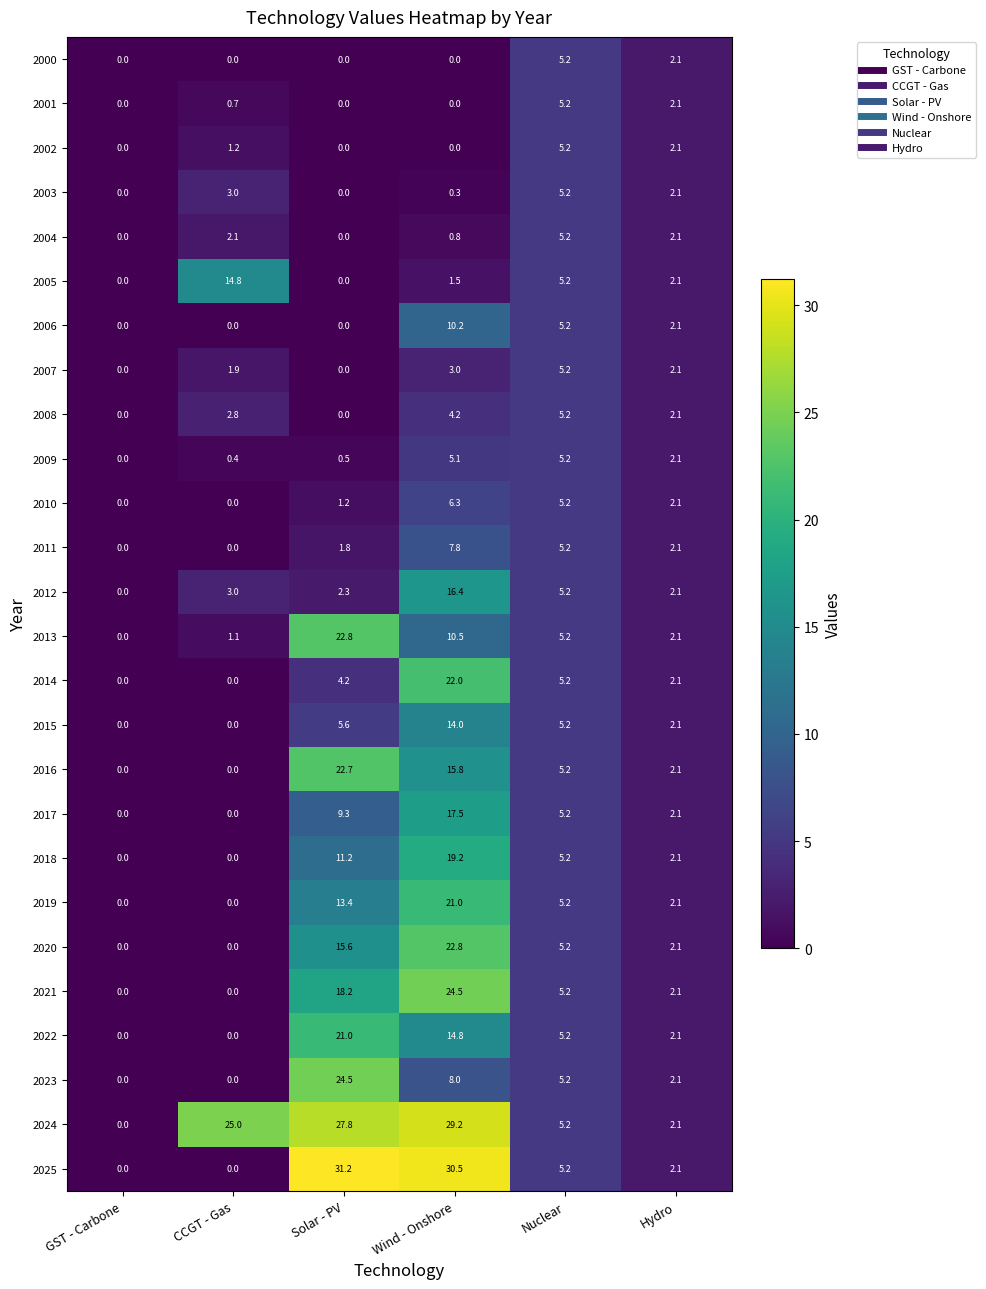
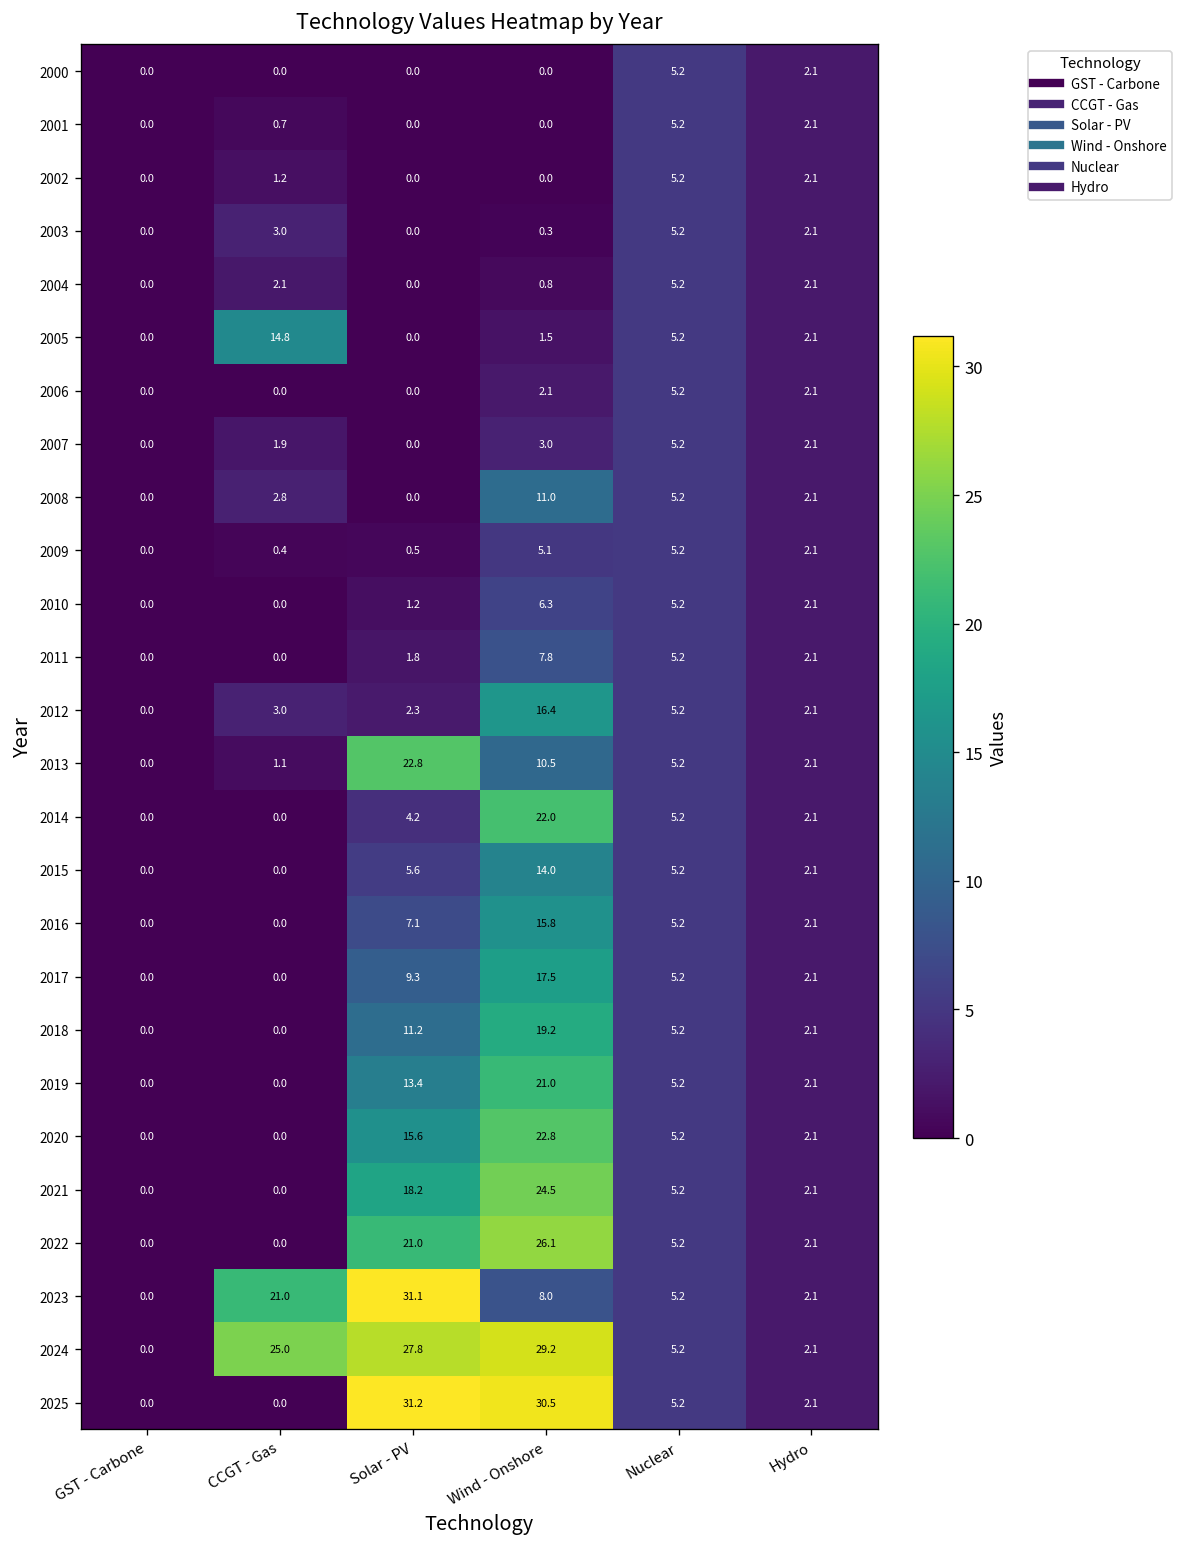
  {
    "2000": {
      "GST - Carbone": 0.0,
      "CCGT - Gas": 0.0,
      "Solar - PV": 0.0,
      "Wind - Onshore": 0.0,
      "Nuclear": 5.2,
      "Hydro": 2.1
    },
    "2001": {
      "GST - Carbone": 0.0,
      "CCGT - Gas": 0.7,
      "Solar - PV": 0.0,
      "Wind - Onshore": 0.0,
      "Nuclear": 5.2,
      "Hydro": 2.1
    },
    "2002": {
      "GST - Carbone": 0.0,
      "CCGT - Gas": 1.2,
      "Solar - PV": 0.0,
      "Wind - Onshore": 0.0,
      "Nuclear": 5.2,
      "Hydro": 2.1
    },
    "2003": {
      "GST - Carbone": 0.0,
      "CCGT - Gas": 3.0,
      "Solar - PV": 0.0,
      "Wind - Onshore": 0.3,
      "Nuclear": 5.2,
      "Hydro": 2.1
    },
    "2004": {
      "GST - Carbone": 0.0,
      "CCGT - Gas": 2.1,
      "Solar - PV": 0.0,
      "Wind - Onshore": 0.8,
      "Nuclear": 5.2,
      "Hydro": 2.1
    },
    "2005": {
      "GST - Carbone": 0.0,
      "CCGT - Gas": 14.8,
      "Solar - PV": 0.0,
      "Wind - Onshore": 1.5,
      "Nuclear": 5.2,
      "Hydro": 2.1
    },
    "2006": {
      "GST - Carbone": 0.0,
      "CCGT - Gas": 0.0,
      "Solar - PV": 0.0,
-     "Wind - Onshore": 10.2,
+     "Wind - Onshore": 2.1,
      "Nuclear": 5.2,
      "Hydro": 2.1
    },
    "2007": {
      "GST - Carbone": 0.0,
      "CCGT - Gas": 1.9,
      "Solar - PV": 0.0,
      "Wind - Onshore": 3.0,
      "Nuclear": 5.2,
      "Hydro": 2.1
    },
    "2008": {
      "GST - Carbone": 0.0,
      "CCGT - Gas": 2.8,
      "Solar - PV": 0.0,
-     "Wind - Onshore": 4.2,
+     "Wind - Onshore": 11.0,
      "Nuclear": 5.2,
      "Hydro": 2.1
    },
    "2009": {
      "GST - Carbone": 0.0,
      "CCGT - Gas": 0.4,
      "Solar - PV": 0.5,
      "Wind - Onshore": 5.1,
      "Nuclear": 5.2,
      "Hydro": 2.1
    },
    "2010": {
      "GST - Carbone": 0.0,
      "CCGT - Gas": 0.0,
      "Solar - PV": 1.2,
      "Wind - Onshore": 6.3,
      "Nuclear": 5.2,
      "Hydro": 2.1
    },
    "2011": {
      "GST - Carbone": 0.0,
      "CCGT - Gas": 0.0,
      "Solar - PV": 1.8,
      "Wind - Onshore": 7.8,
      "Nuclear": 5.2,
      "Hydro": 2.1
    },
    "2012": {
      "GST - Carbone": 0.0,
      "CCGT - Gas": 3.0,
      "Solar - PV": 2.3,
      "Wind - Onshore": 16.4,
      "Nuclear": 5.2,
      "Hydro": 2.1
    },
    "2013": {
      "GST - Carbone": 0.0,
      "CCGT - Gas": 1.1,
      "Solar - PV": 22.8,
      "Wind - Onshore": 10.5,
      "Nuclear": 5.2,
      "Hydro": 2.1
    },
    "2014": {
      "GST - Carbone": 0.0,
      "CCGT - Gas": 0.0,
      "Solar - PV": 4.2,
      "Wind - Onshore": 22.0,
      "Nuclear": 5.2,
      "Hydro": 2.1
    },
    "2015": {
      "GST - Carbone": 0.0,
      "CCGT - Gas": 0.0,
      "Solar - PV": 5.6,
      "Wind - Onshore": 14.0,
      "Nuclear": 5.2,
      "Hydro": 2.1
    },
    "2016": {
      "GST - Carbone": 0.0,
      "CCGT - Gas": 0.0,
-     "Solar - PV": 22.7,
+     "Solar - PV": 7.1,
      "Wind - Onshore": 15.8,
      "Nuclear": 5.2,
      "Hydro": 2.1
    },
    "2017": {
      "GST - Carbone": 0.0,
      "CCGT - Gas": 0.0,
      "Solar - PV": 9.3,
      "Wind - Onshore": 17.5,
      "Nuclear": 5.2,
      "Hydro": 2.1
    },
    "2018": {
      "GST - Carbone": 0.0,
      "CCGT - Gas": 0.0,
      "Solar - PV": 11.2,
      "Wind - Onshore": 19.2,
      "Nuclear": 5.2,
      "Hydro": 2.1
    },
    "2019": {
      "GST - Carbone": 0.0,
      "CCGT - Gas": 0.0,
      "Solar - PV": 13.4,
      "Wind - Onshore": 21.0,
      "Nuclear": 5.2,
      "Hydro": 2.1
    },
    "2020": {
      "GST - Carbone": 0.0,
      "CCGT - Gas": 0.0,
      "Solar - PV": 15.6,
      "Wind - Onshore": 22.8,
      "Nuclear": 5.2,
      "Hydro": 2.1
    },
    "2021": {
      "GST - Carbone": 0.0,
      "CCGT - Gas": 0.0,
      "Solar - PV": 18.2,
      "Wind - Onshore": 24.5,
      "Nuclear": 5.2,
      "Hydro": 2.1
    },
    "2022": {
      "GST - Carbone": 0.0,
      "CCGT - Gas": 0.0,
      "Solar - PV": 21.0,
-     "Wind - Onshore": 14.8,
+     "Wind - Onshore": 26.1,
      "Nuclear": 5.2,
      "Hydro": 2.1
    },
    "2023": {
      "GST - Carbone": 0.0,
-     "CCGT - Gas": 0.0,
-     "Solar - PV": 24.5,
+     "CCGT - Gas": 21.0,
+     "Solar - PV": 31.1,
      "Wind - Onshore": 8.0,
      "Nuclear": 5.2,
      "Hydro": 2.1
    },
    "2024": {
      "GST - Carbone": 0.0,
      "CCGT - Gas": 25.0,
      "Solar - PV": 27.8,
      "Wind - Onshore": 29.2,
      "Nuclear": 5.2,
      "Hydro": 2.1
    },
    "2025": {
      "GST - Carbone": 0.0,
      "CCGT - Gas": 0.0,
      "Solar - PV": 31.2,
      "Wind - Onshore": 30.5,
      "Nuclear": 5.2,
      "Hydro": 2.1
    }
  }
